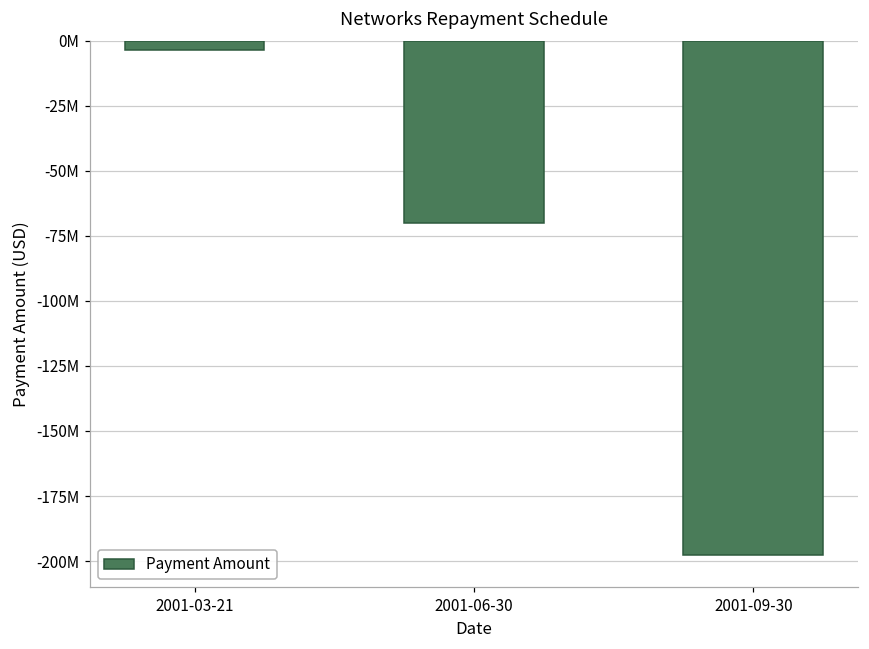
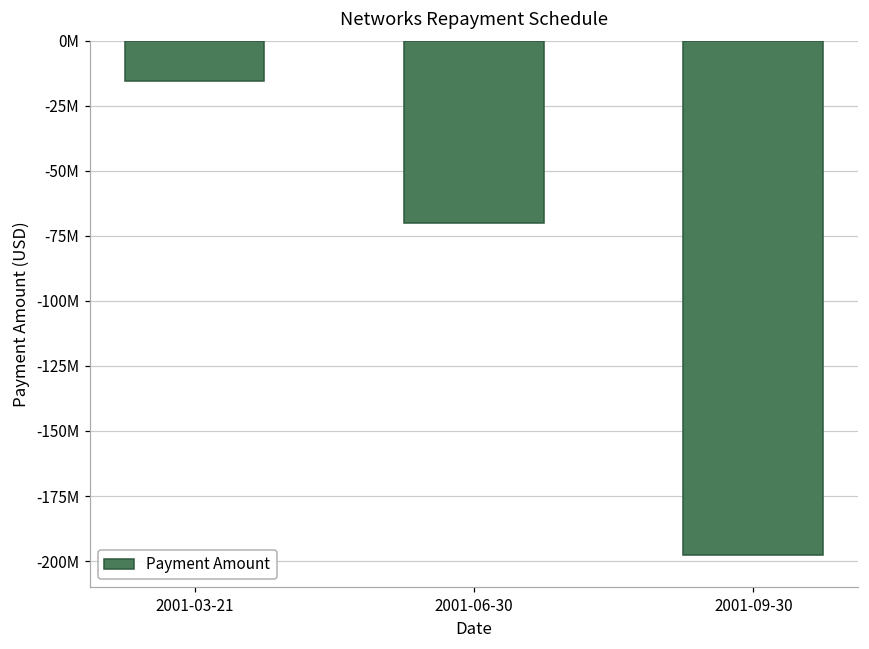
  {
-   "2001-03-21": -4000000,
+   "2001-03-21": -16000000,
    "2001-06-30": -70000000,
    "2001-09-30": -198000000
  }
